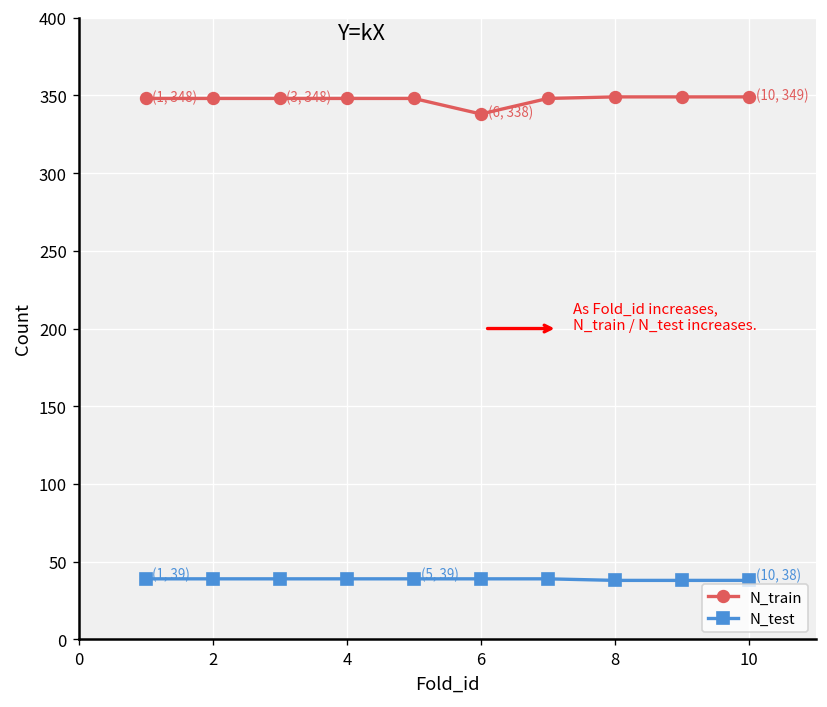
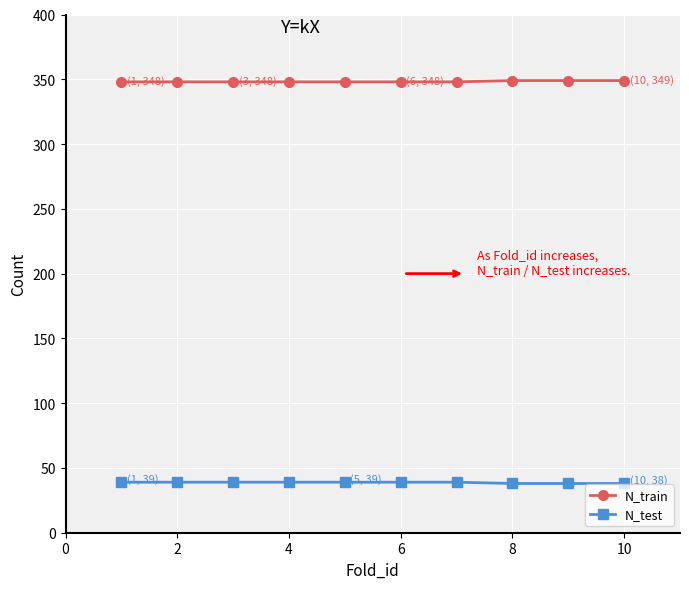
  {
    "N_train": {
-     "6": 338,
+     "6": 348,
      "10": 349
    },
    "N_test": {
      "4": 39,
      "8": 38
    }
  }
